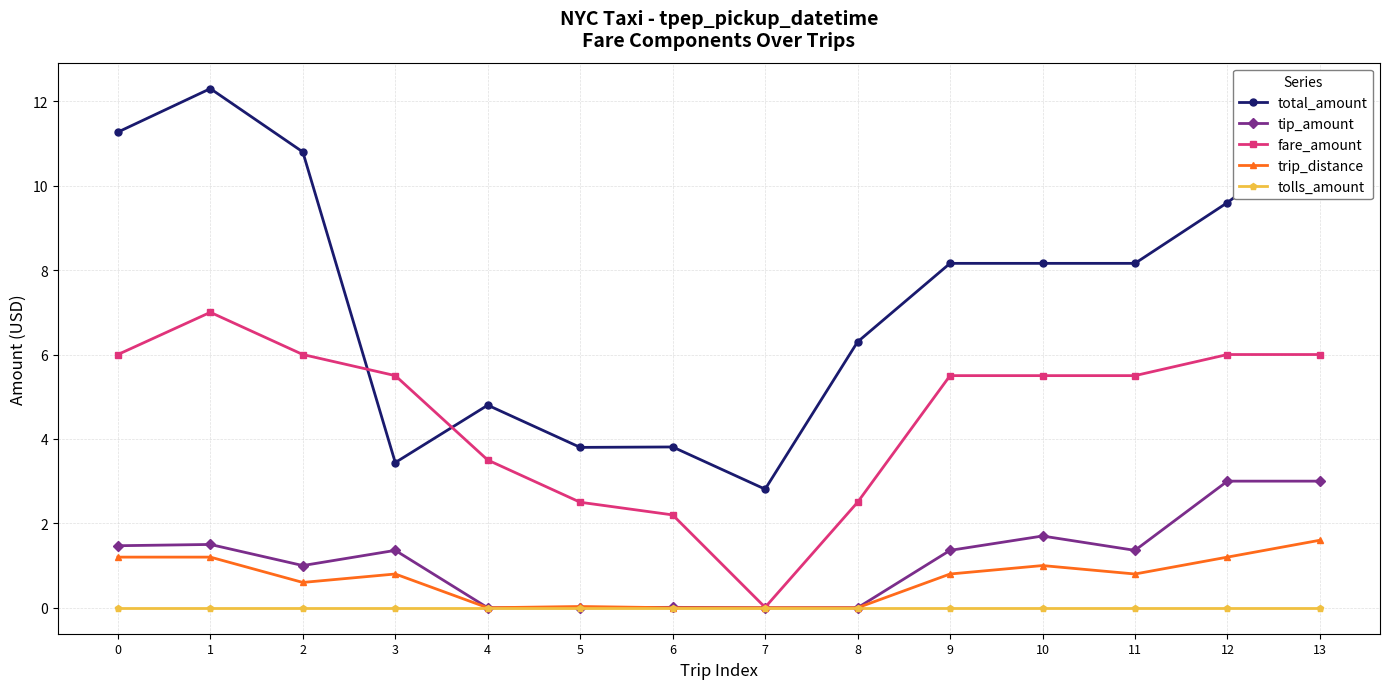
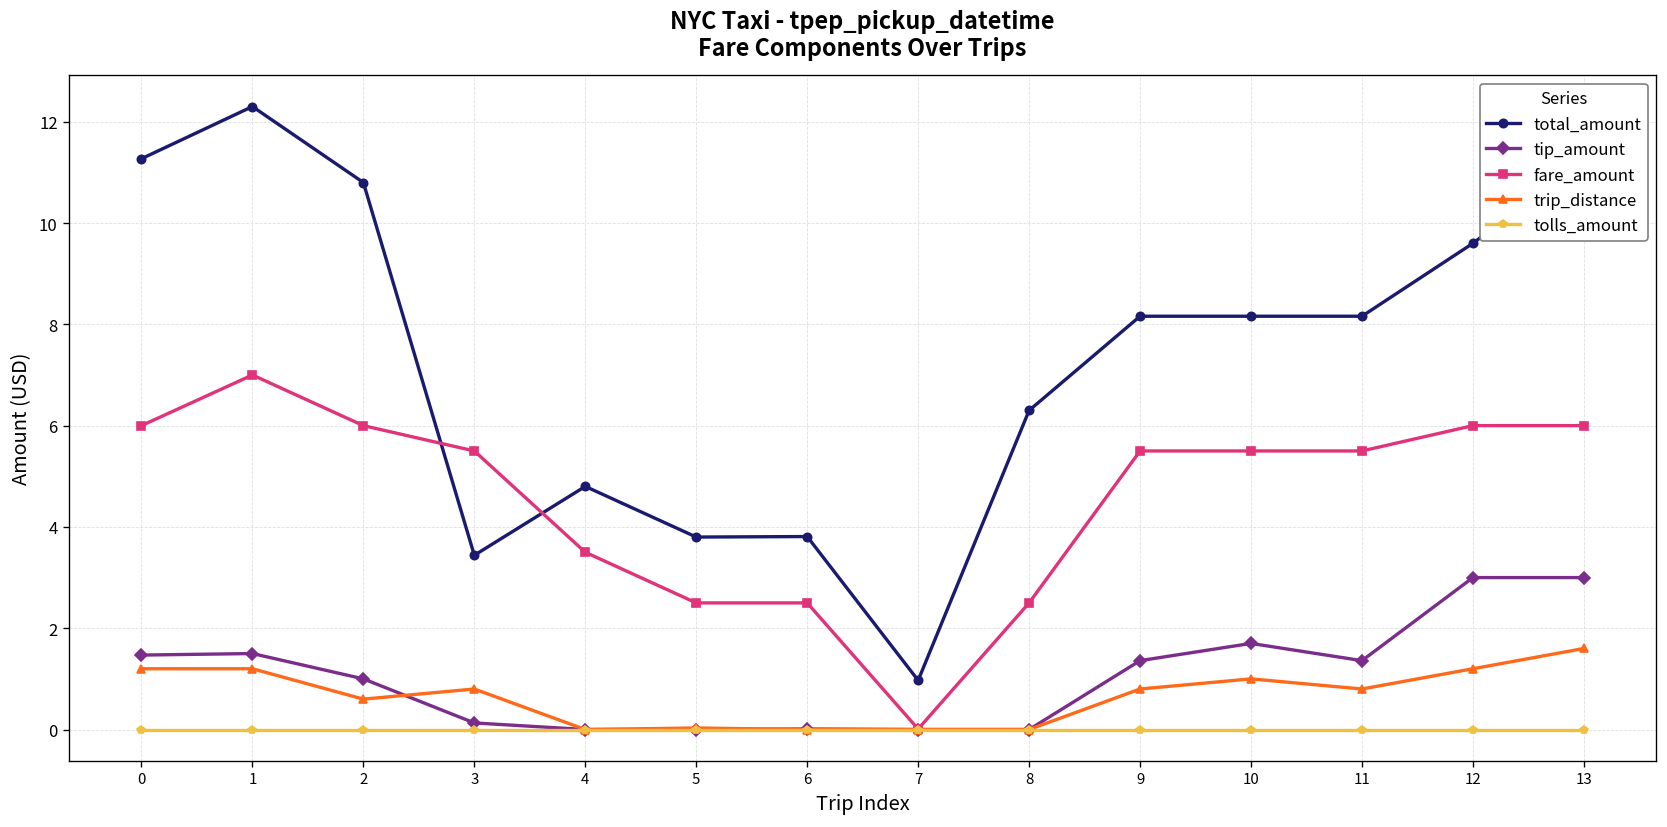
  {
    "total_amount": {
      "0": 11.3,
      "1": 12.3,
      "2": 10.8,
      "3": 3.4,
      "4": 4.8,
      "5": 3.8,
      "6": 3.8,
-     "7": 2.8,
+     "7": 1.0,
      "8": 6.3,
      "9": 8.2,
      "10": 8.2,
      "11": 8.2,
      "12": 9.6
    },
    "tip_amount": {
      "0": 1.5,
      "1": 1.5,
      "2": 1.0,
-     "3": 1.4,
+     "3": 0.1,
      "9": 1.4,
      "10": 1.7,
      "11": 1.4,
      "12": 3.0,
      "13": 3.0
    },
    "fare_amount": {
      "0": 6.0,
      "1": 7.0,
      "2": 6.0,
      "3": 5.5,
      "4": 3.5,
      "5": 2.5,
-     "6": 2.2,
+     "6": 2.5,
      "8": 2.5,
      "9": 5.5,
      "10": 5.5,
      "11": 5.5,
      "12": 6.0,
      "13": 6.0
    },
    "trip_distance": {
      "0": 1.2,
      "1": 1.2,
      "2": 0.6,
      "3": 0.8,
      "9": 0.8,
      "10": 1.0,
      "11": 0.8,
      "12": 1.2,
      "13": 1.6
    },
    "tolls_amount": {
      "0": 0.0,
      "1": 0.0,
      "2": 0.0,
      "3": 0.0,
      "9": 0.0,
      "10": 0.0,
      "11": 0.0,
      "12": 0.0,
      "13": 0.0
    }
  }
